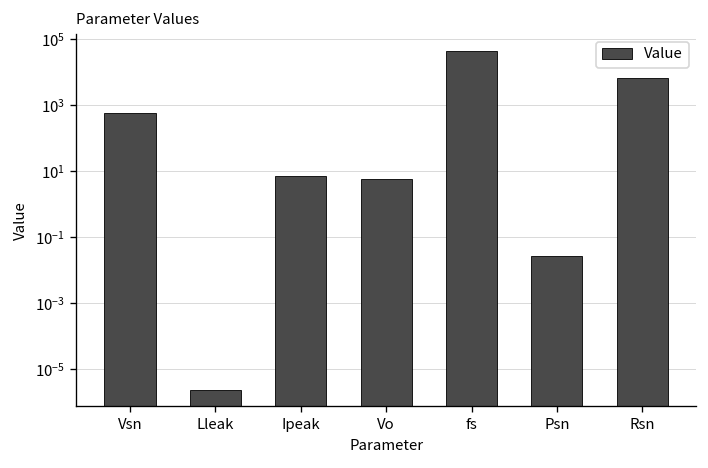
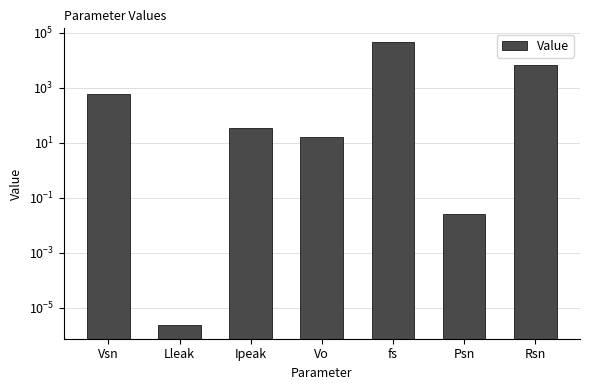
  {
    "Vsn": 600,
    "Lleak": 0.000002,
-   "Ipeak": 7,
-   "Vo": 6,
+   "Ipeak": 30,
+   "Vo": 20,
    "fs": 40000,
    "Psn": 0.03,
    "Rsn": 7000
  }
